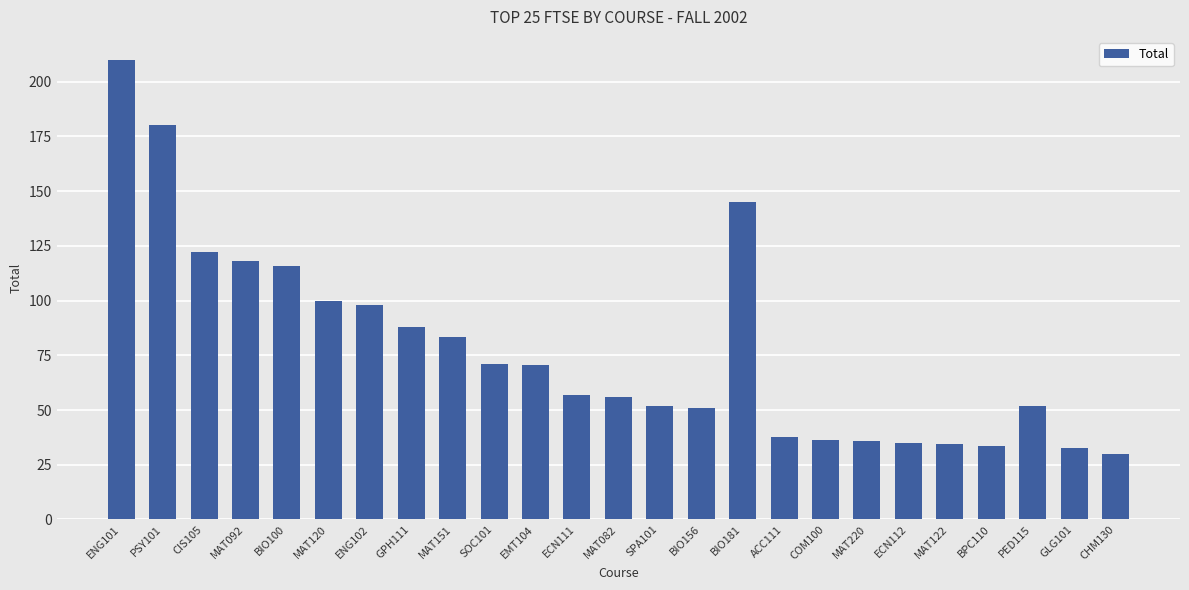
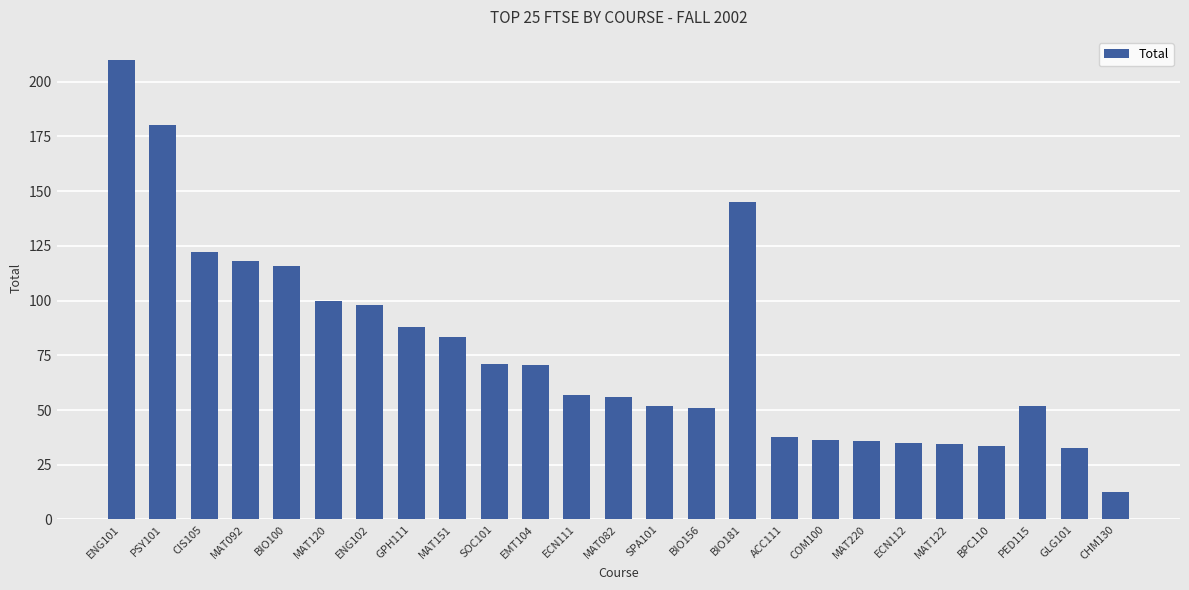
  {
    "ENG101": 210,
    "PSY101": 180,
    "CIS105": 122,
    "MAT092": 118,
    "BIO100": 116,
    "MAT120": 100,
    "ENG102": 98,
    "GPH111": 88,
    "MAT151": 84,
    "SOC101": 71,
    "EMT104": 70,
    "ECN111": 57,
    "MAT082": 56,
    "SPA101": 52,
    "BIO156": 51,
    "BIO181": 145,
    "ACC111": 38,
    "COM100": 36,
    "MAT220": 36,
    "ECN112": 35,
    "MAT122": 34,
    "BPC110": 34,
    "PED115": 52,
    "GLG101": 33,
-   "CHM130": 30
+   "CHM130": 13
  }
